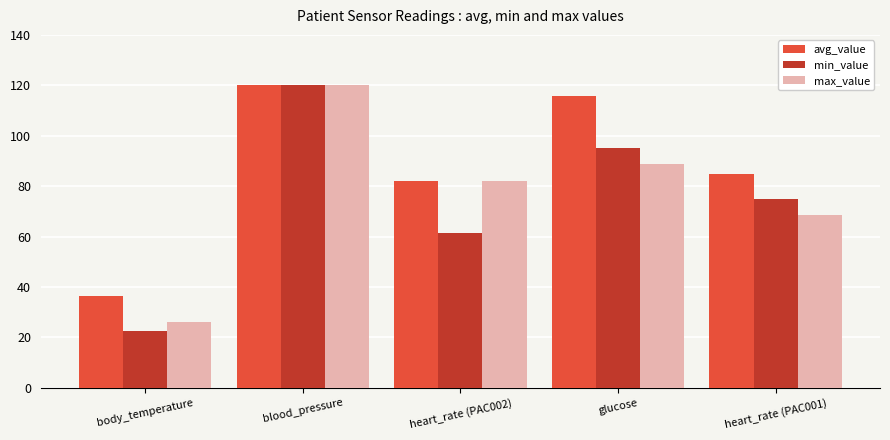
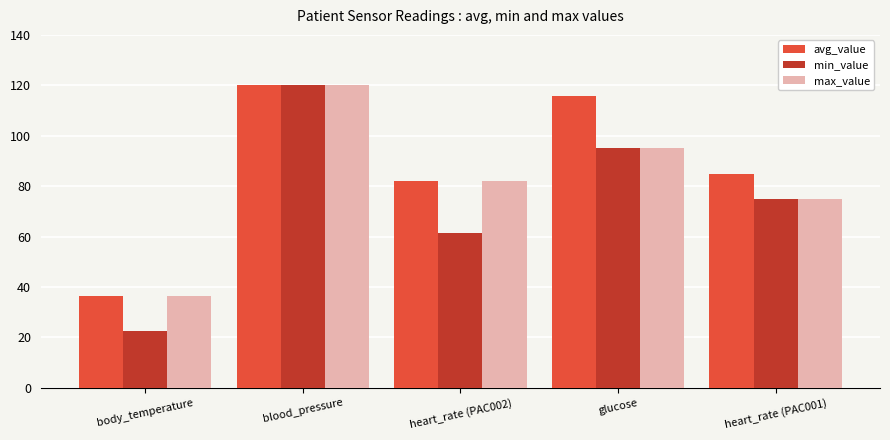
  {
    "max_value": {
-     "body_temperature": 26,
+     "body_temperature": 37,
      "blood_pressure": 120,
      "heart_rate (PAC002)": 82,
-     "glucose": 89,
-     "heart_rate (PAC001)": 69
+     "glucose": 95,
+     "heart_rate (PAC001)": 75
    }
  }
